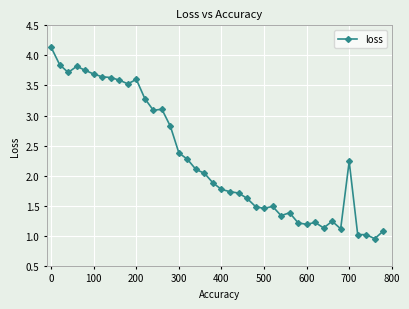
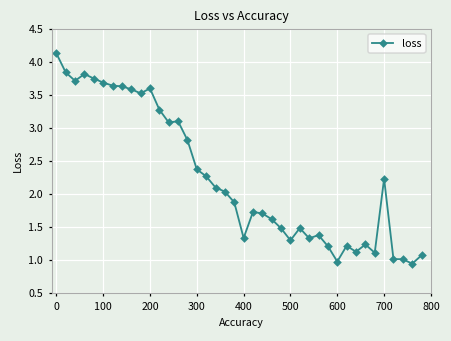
  {
    "0": 4.1,
    "100": 3.7,
    "200": 3.6,
    "300": 2.4,
-   "400": 1.8,
-   "500": 1.5,
-   "600": 1.2,
+   "400": 1.3,
+   "500": 1.3,
+   "600": 1.0,
    "700": 2.2
  }
